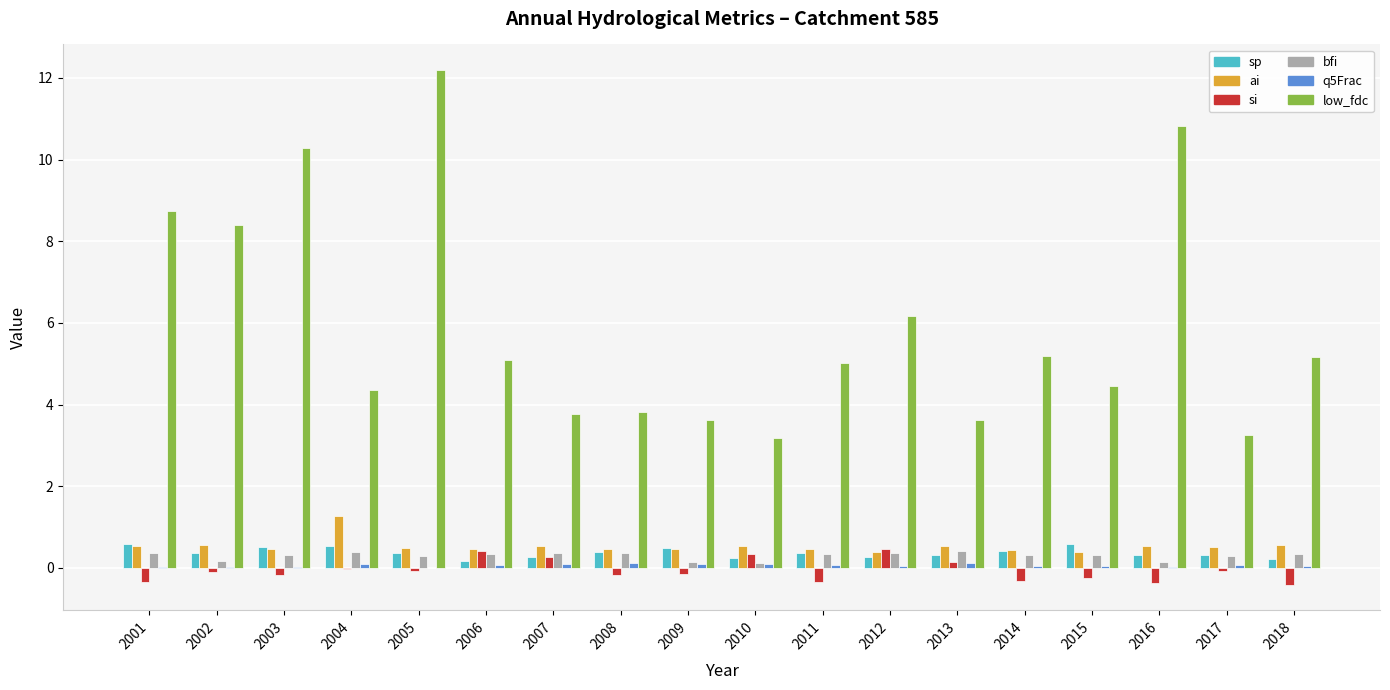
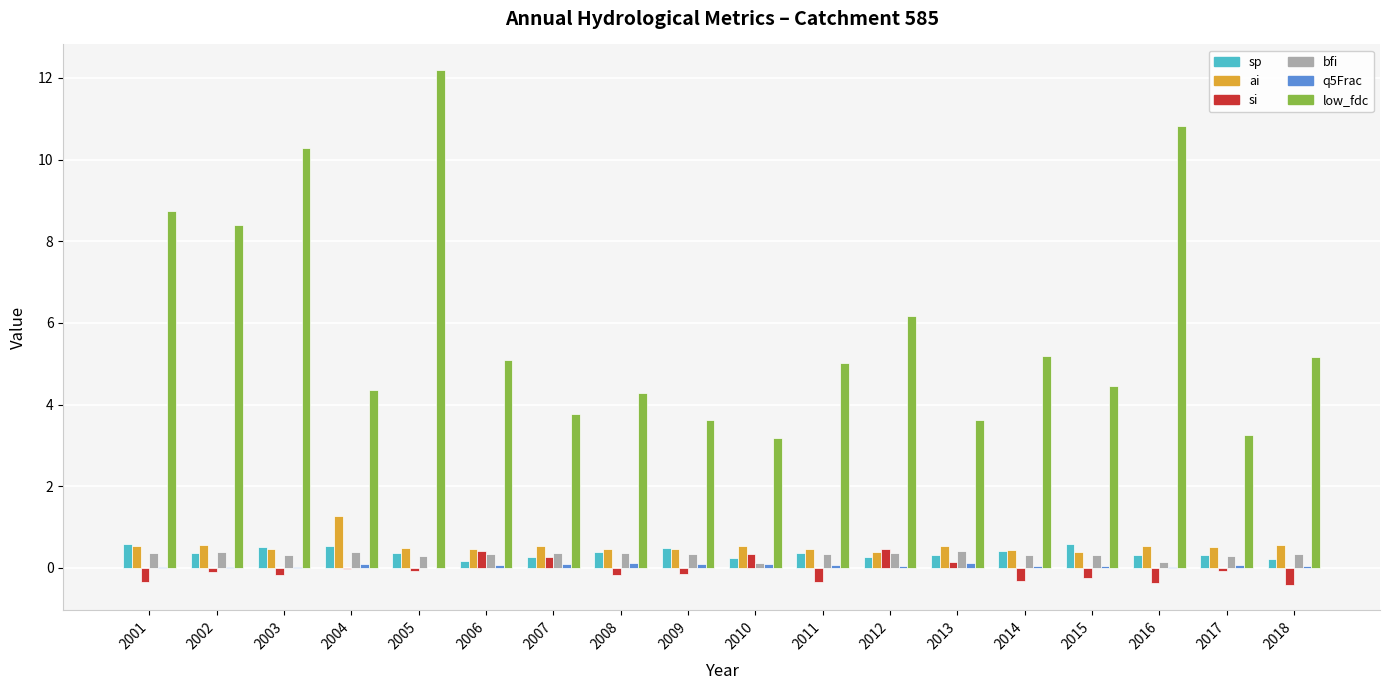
  {
    "ai": {
      "2001": 0.5,
      "2002": 0.6,
      "2003": 0.5,
      "2004": 1.3,
      "2005": 0.5,
      "2006": 0.5,
      "2007": 0.5,
      "2008": 0.5,
      "2009": 0.5,
      "2010": 0.5,
      "2011": 0.5,
      "2012": 0.4,
      "2013": 0.5,
      "2014": 0.4,
      "2015": 0.4,
      "2016": 0.5,
      "2017": 0.5,
      "2018": 0.6
    },
    "si": {
      "2001": -0.4,
      "2002": -0.1,
      "2003": -0.2,
      "2005": -0.1,
      "2006": 0.4,
      "2007": 0.3,
      "2008": -0.2,
      "2009": -0.1,
      "2010": 0.3,
      "2011": -0.4,
      "2012": 0.5,
      "2013": 0.1,
      "2014": -0.3,
      "2015": -0.3,
      "2016": -0.4,
      "2017": -0.1,
      "2018": -0.4
    },
    "bfi": {
      "2001": 0.4,
-     "2002": 0.2,
+     "2002": 0.4,
      "2003": 0.3,
      "2004": 0.4,
      "2005": 0.3,
      "2006": 0.3,
      "2007": 0.4,
      "2008": 0.4,
-     "2009": 0.1,
+     "2009": 0.3,
      "2010": 0.1,
      "2011": 0.3,
      "2012": 0.4,
      "2013": 0.4,
      "2014": 0.3,
      "2015": 0.3,
      "2016": 0.1,
      "2017": 0.3,
      "2018": 0.3
    },
    "low_fdc": {
      "2001": 8.7,
      "2002": 8.4,
      "2003": 10.3,
      "2004": 4.3,
      "2005": 12.2,
      "2006": 5.1,
      "2007": 3.8,
-     "2008": 3.8,
+     "2008": 4.3,
      "2009": 3.6,
      "2010": 3.2,
      "2011": 5.0,
      "2012": 6.2,
      "2013": 3.6,
      "2014": 5.2,
      "2015": 4.5,
      "2016": 10.8,
      "2017": 3.3,
      "2018": 5.2
    }
  }
